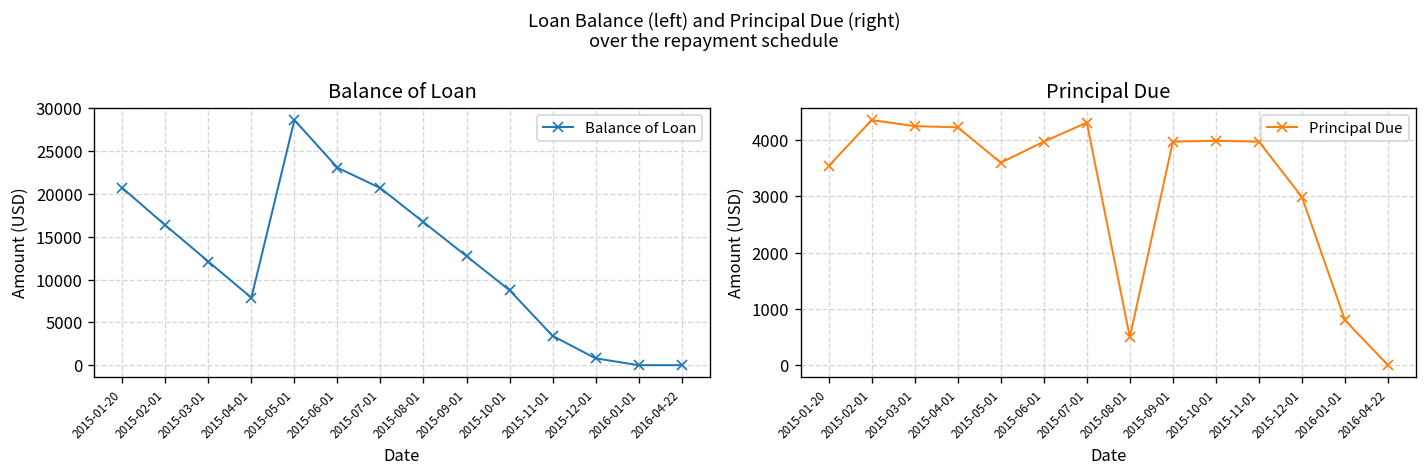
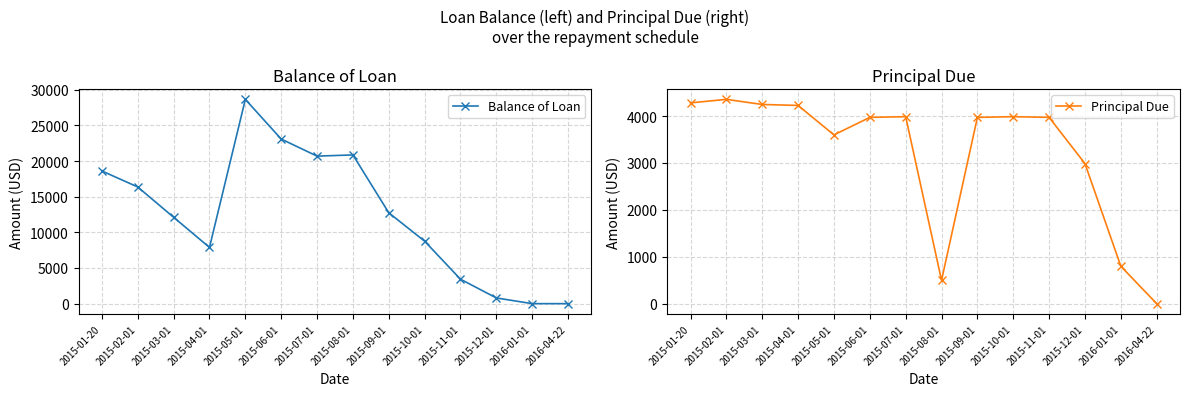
  {
    "Balance of Loan": {
-     "2015-01-20": 21000,
+     "2015-01-20": 19000,
      "2015-02-01": 16000,
      "2015-03-01": 12000,
      "2015-04-01": 8000,
      "2015-05-01": 29000,
      "2015-06-01": 23000,
      "2015-07-01": 21000,
-     "2015-08-01": 17000,
+     "2015-08-01": 21000,
      "2015-09-01": 13000,
      "2015-10-01": 9000,
      "2015-11-01": 3000,
      "2015-12-01": 1000,
      "2016-01-01": 0,
      "2016-04-22": 0
    },
    "Principal Due": {
-     "2015-01-20": 3500,
+     "2015-01-20": 4300,
      "2015-02-01": 4400,
      "2015-03-01": 4200,
      "2015-04-01": 4200,
      "2015-05-01": 3600,
      "2015-06-01": 4000,
-     "2015-07-01": 4300,
+     "2015-07-01": 4000,
      "2015-08-01": 500,
      "2015-09-01": 4000,
      "2015-10-01": 4000,
      "2015-11-01": 4000,
      "2015-12-01": 3000,
      "2016-01-01": 800,
      "2016-04-22": 0
    }
  }
